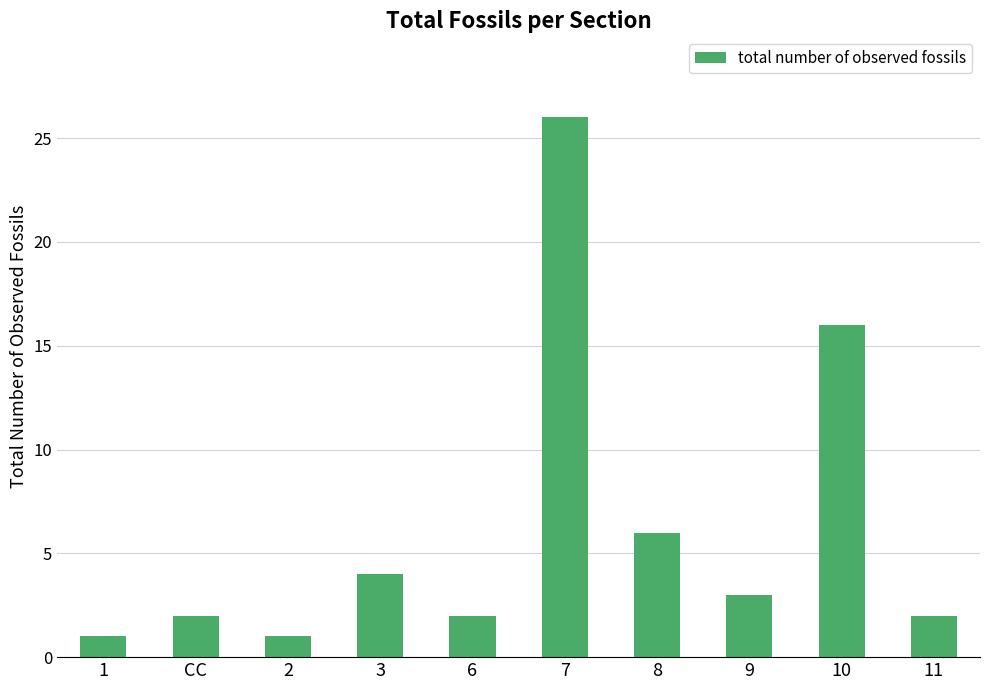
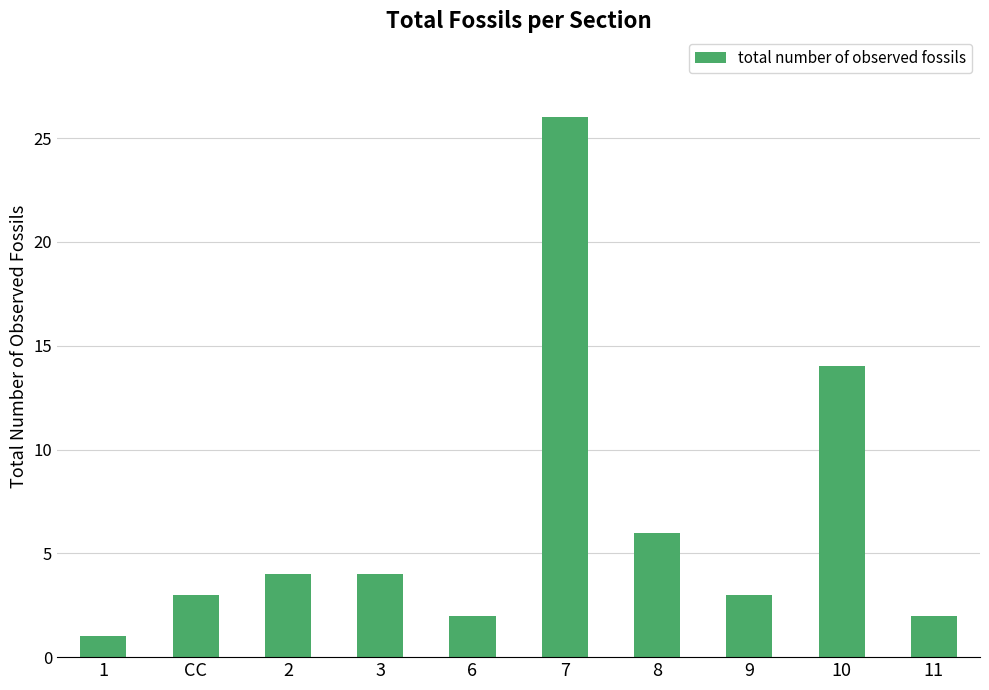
  {
    "1": 1,
-   "CC": 2,
-   "2": 1,
+   "CC": 3,
+   "2": 4,
    "3": 4,
    "6": 2,
    "7": 26,
    "8": 6,
    "9": 3,
-   "10": 16,
+   "10": 14,
    "11": 2
  }
